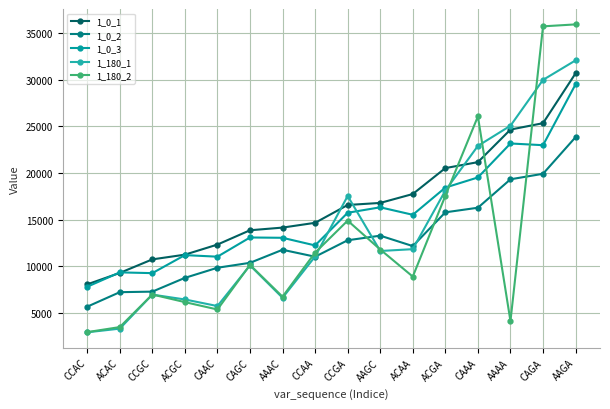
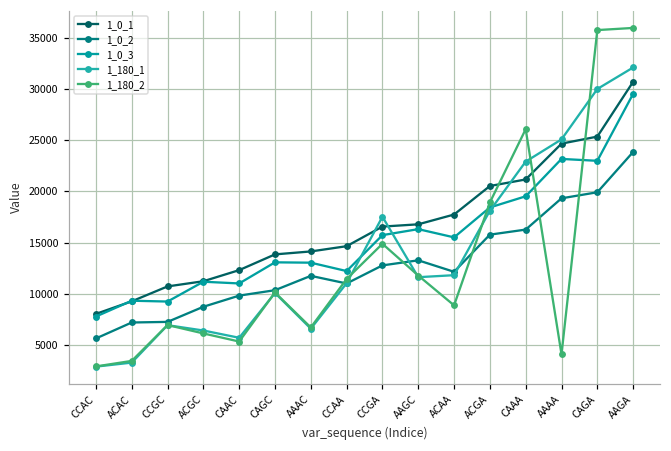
  {
    "1_180_2": {
      "ACGC": 6000,
      "CAAC": 5000,
      "CCAA": 11000,
      "CCGA": 15000,
      "ACAA": 9000,
-     "ACGA": 18000,
+     "ACGA": 19000,
      "CAAA": 26000,
      "AAAA": 4000,
      "CAGA": 36000,
      "AAGA": 36000
    }
  }
